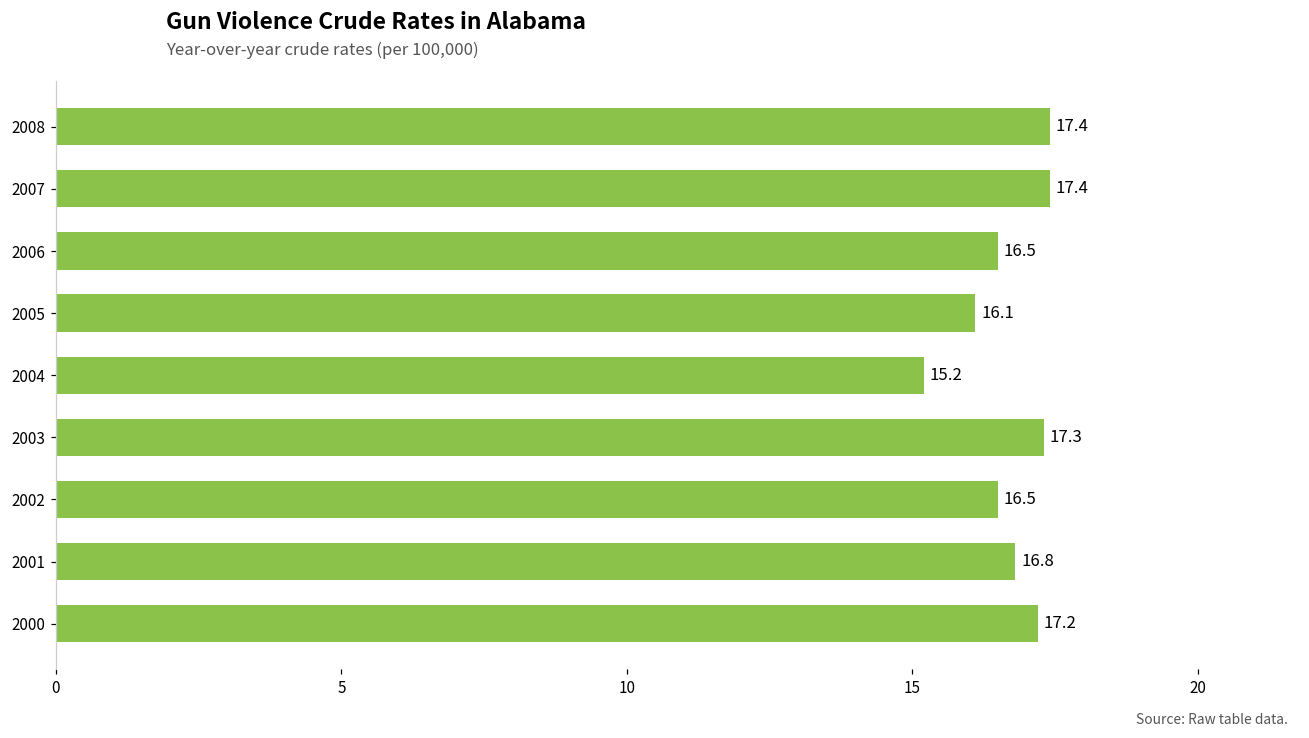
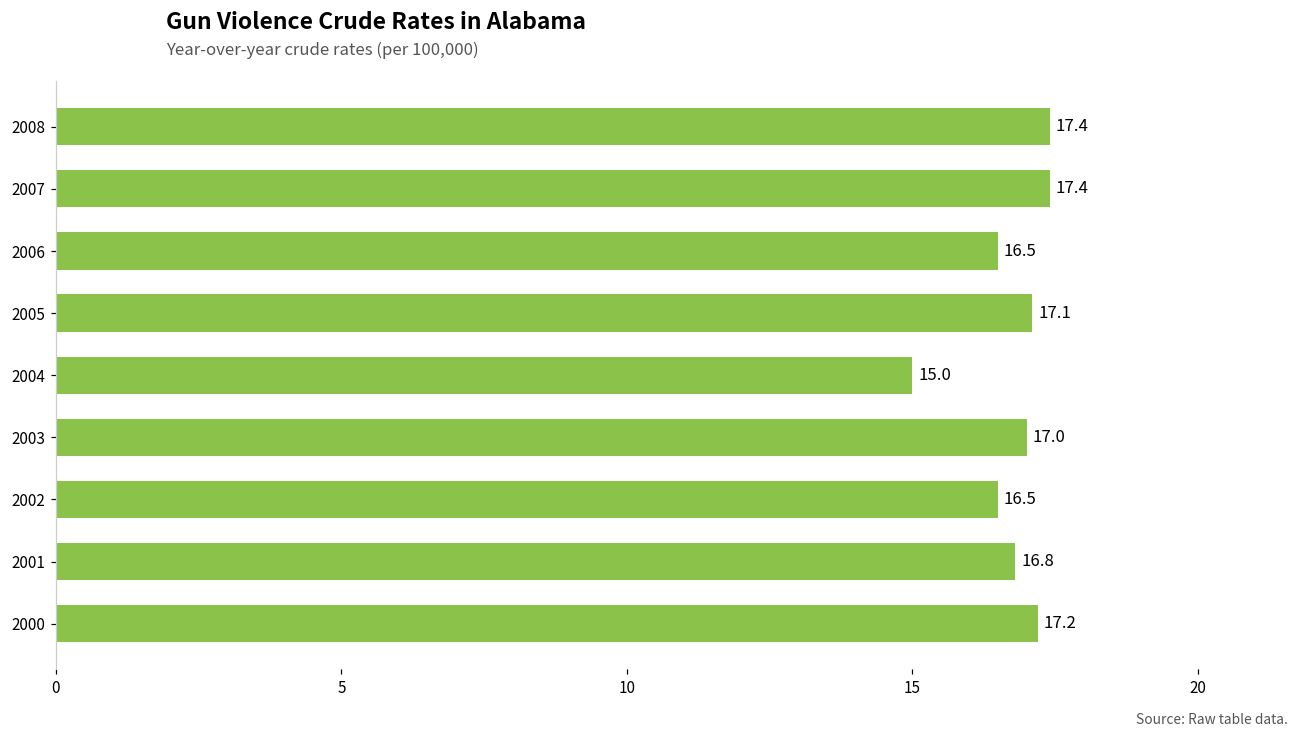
  {
    "2008": 17.4,
    "2007": 17.4,
    "2006": 16.5,
-   "2005": 16.1,
-   "2004": 15.2,
-   "2003": 17.3,
+   "2005": 17.1,
+   "2004": 15.0,
+   "2003": 17.0,
    "2002": 16.5,
    "2001": 16.8,
    "2000": 17.2
  }
